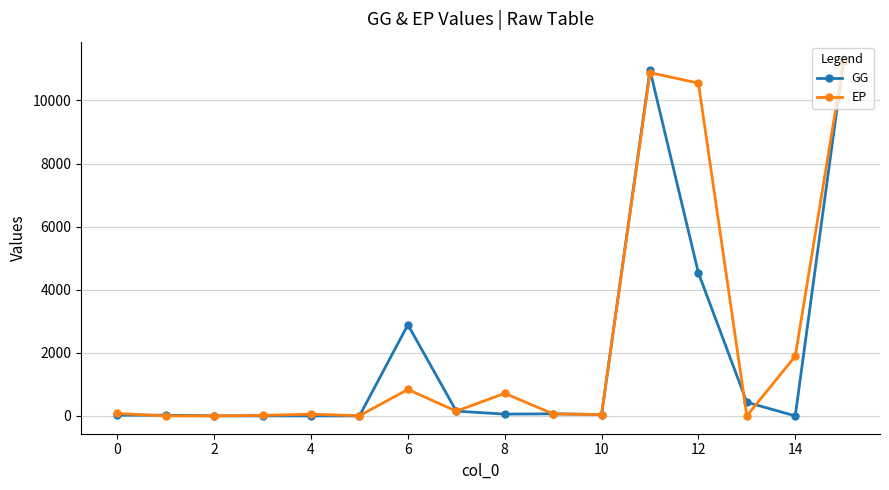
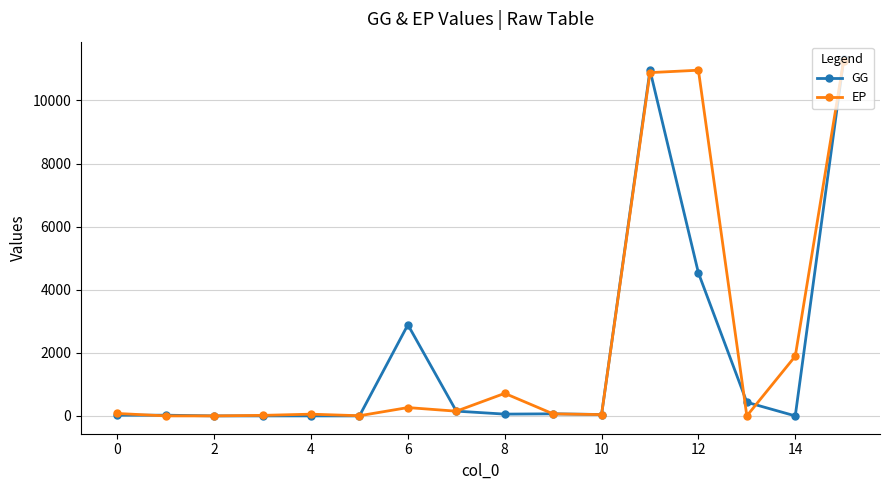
  {
    "GG": {
      "6": 2900,
      "8": 100,
      "12": 4500,
      "14": 0
    },
    "EP": {
-     "6": 800,
+     "6": 300,
      "8": 700,
-     "12": 10500,
+     "12": 11000,
      "14": 1900
    }
  }
